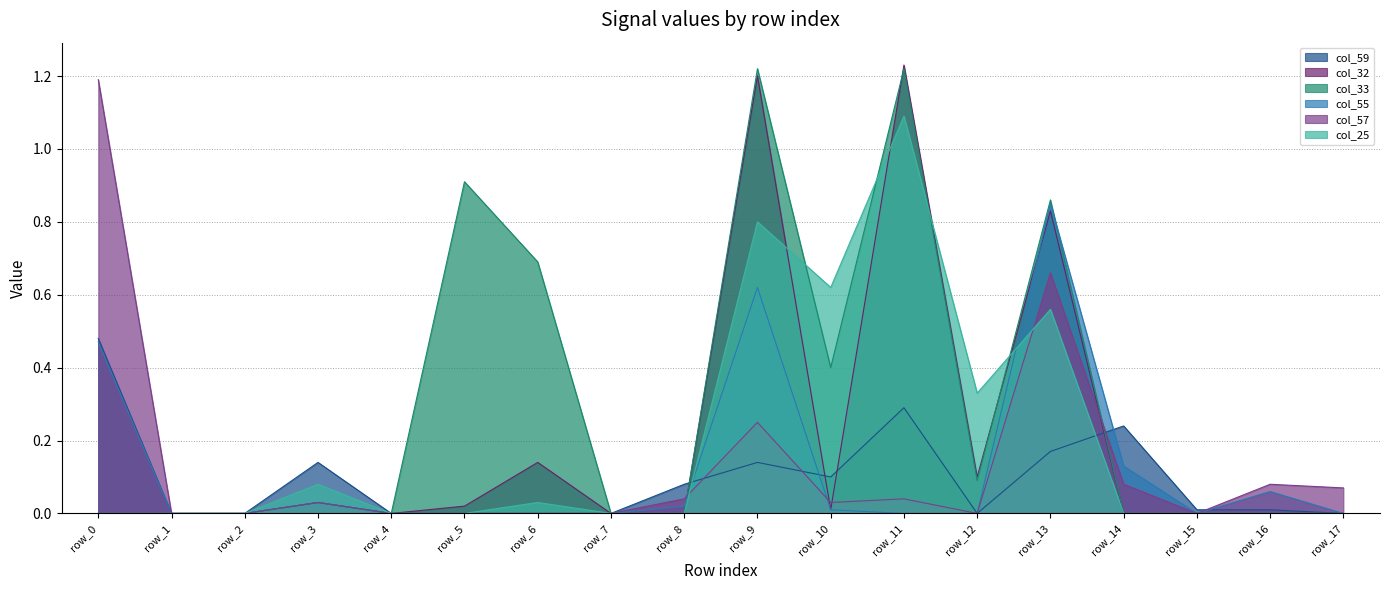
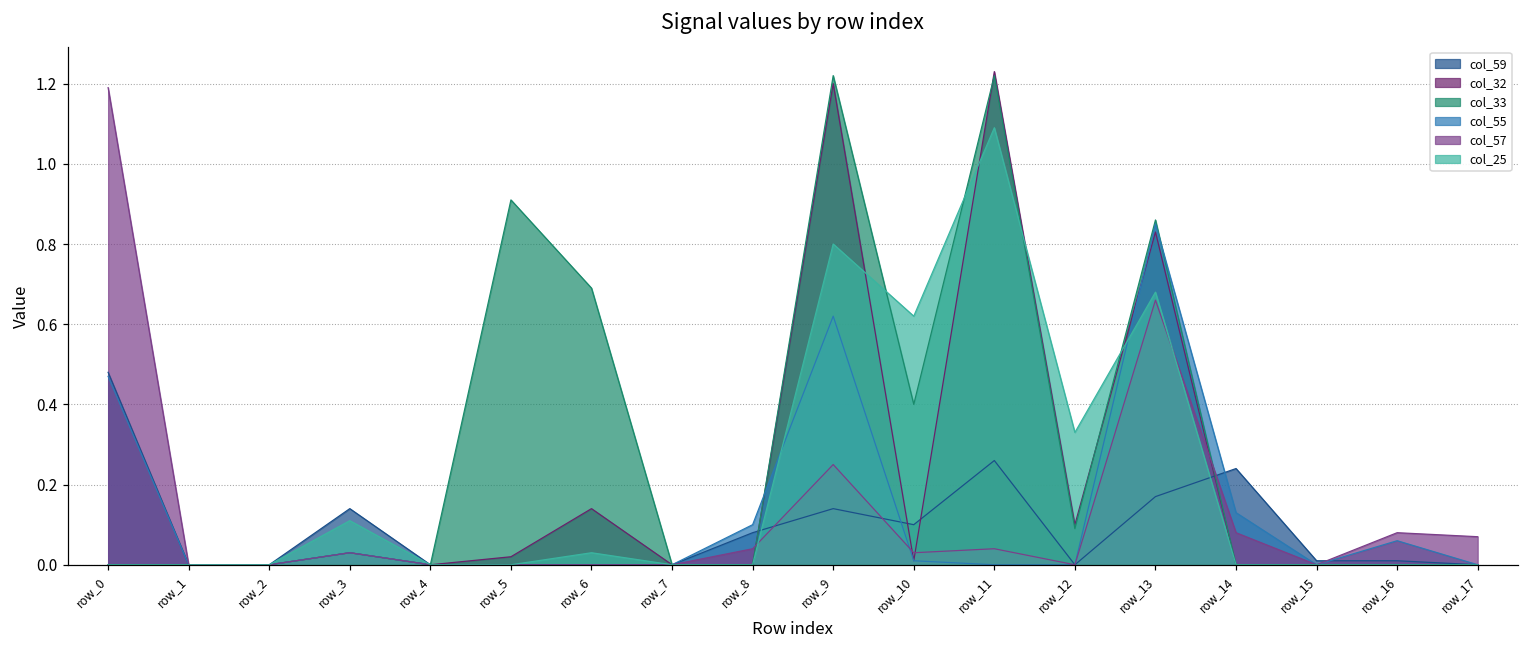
  {
    "col_59": {
      "row_0": 0.48,
      "row_3": 0.14,
      "row_8": 0.08,
      "row_9": 0.14,
      "row_10": 0.10,
-     "row_11": 0.29,
+     "row_11": 0.26,
      "row_13": 0.17,
      "row_14": 0.24,
      "row_15": 0.01,
      "row_16": 0.01
    },
    "col_33": {
      "row_5": 0.91,
      "row_6": 0.69,
      "row_9": 1.22,
      "row_10": 0.40,
      "row_11": 1.22,
      "row_12": 0.09,
      "row_13": 0.86
    },
    "col_55": {
      "row_0": 0.47,
-     "row_8": 0.02,
+     "row_8": 0.10,
      "row_9": 0.62,
      "row_11": 0.00,
      "row_13": 0.85,
      "row_14": 0.13,
      "row_16": 0.06
    },
    "col_25": {
-     "row_3": 0.08,
+     "row_3": 0.11,
      "row_6": 0.03,
      "row_9": 0.80,
      "row_10": 0.62,
      "row_11": 1.09,
      "row_12": 0.33,
-     "row_13": 0.56
+     "row_13": 0.68
    }
  }
